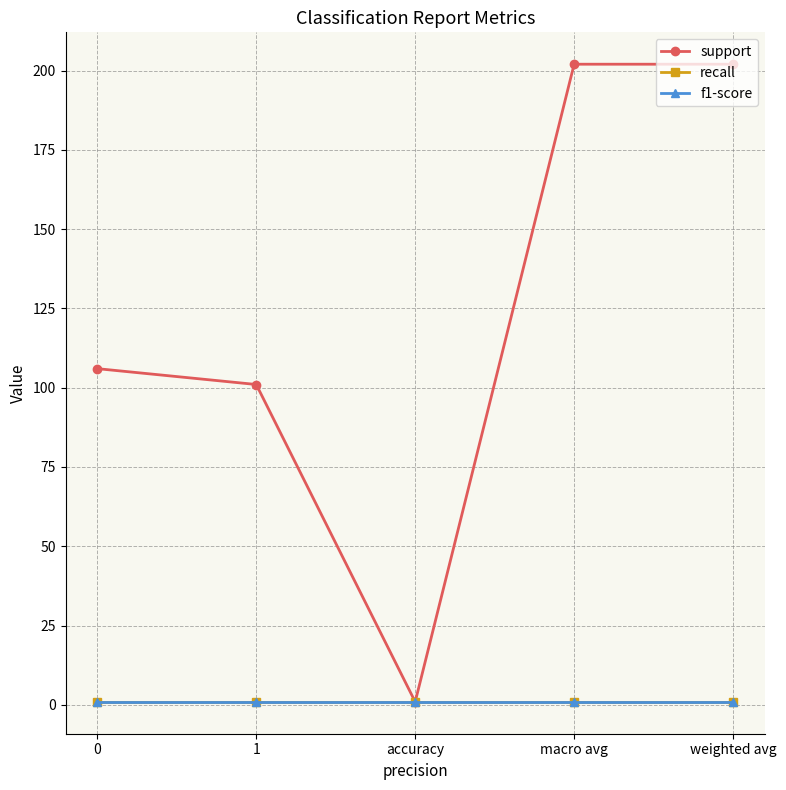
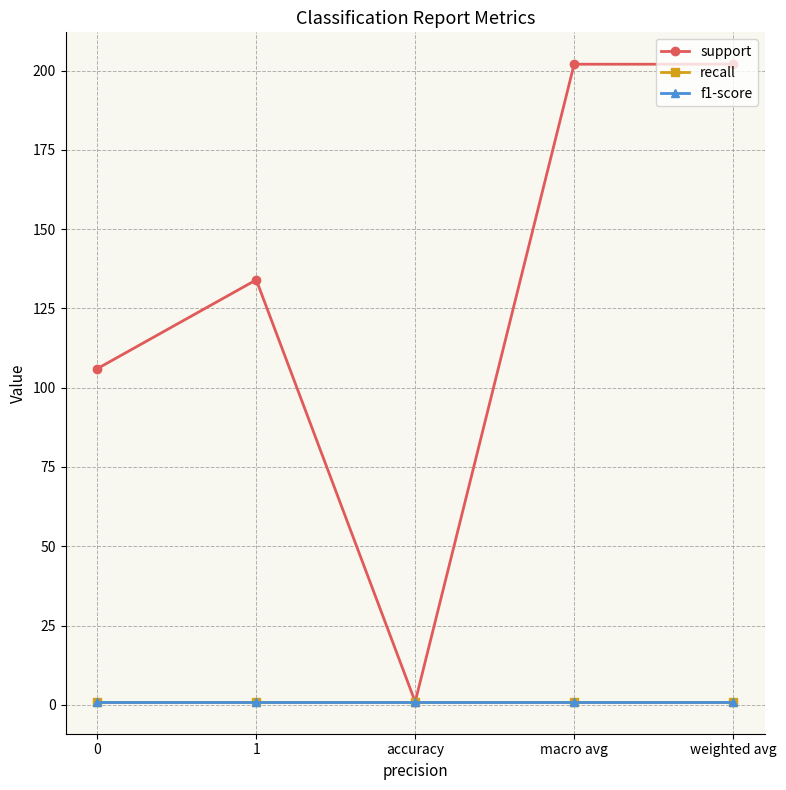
  {
    "support": {
      "0": 106,
-     "1": 101,
+     "1": 134,
      "macro avg": 202
    },
    "f1-score": {
      "0": 1,
      "1": 1,
      "macro avg": 1,
      "weighted avg": 1
    }
  }
